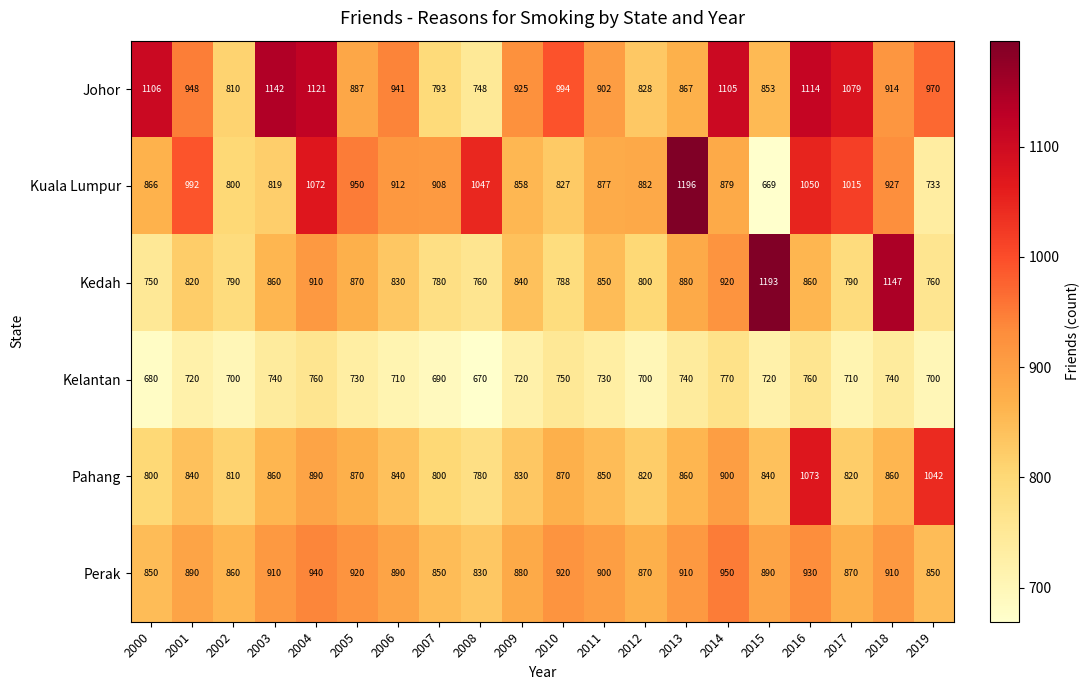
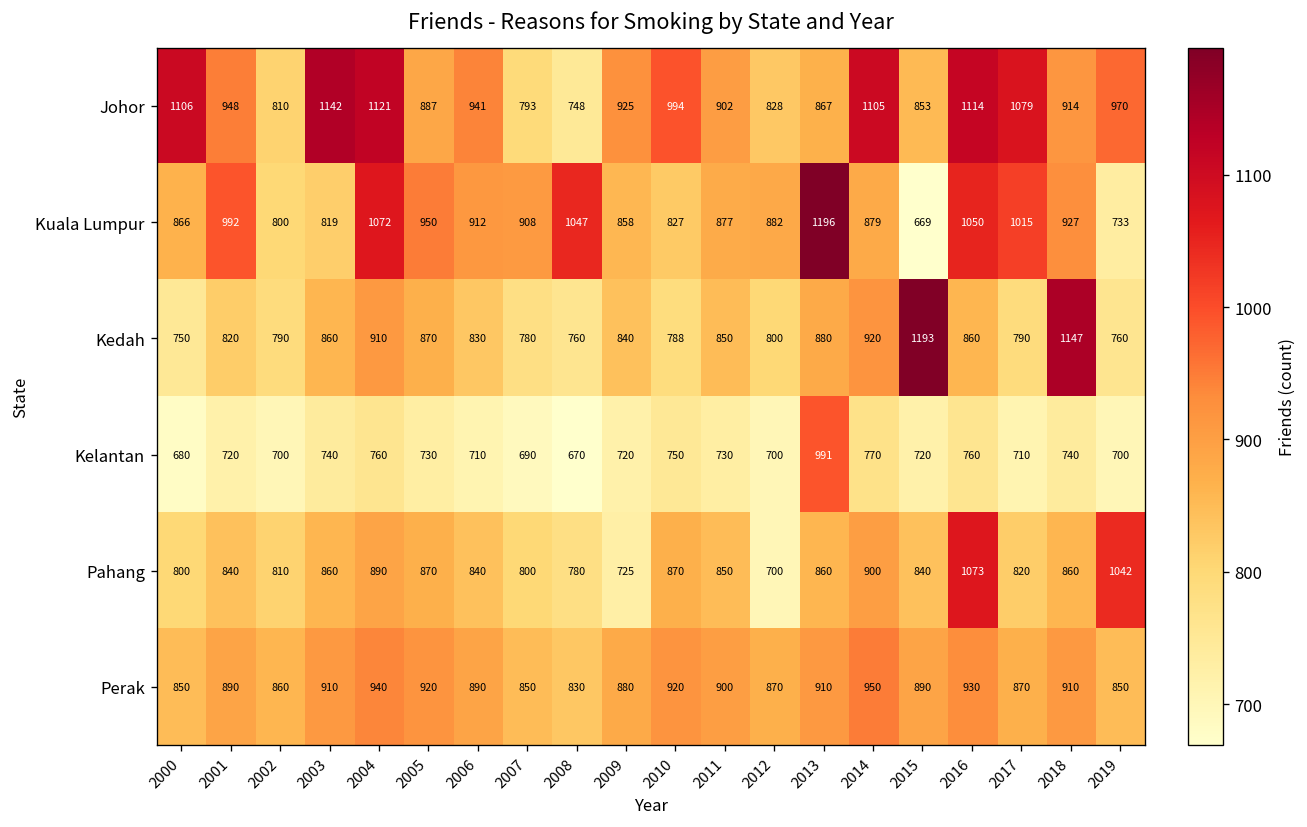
  {
    "Johor": {
      "2000": 1106,
      "2001": 948,
      "2002": 810,
      "2003": 1142,
      "2004": 1121,
      "2005": 887,
      "2006": 941,
      "2007": 793,
      "2008": 748,
      "2009": 925,
      "2010": 994,
      "2011": 902,
      "2012": 828,
      "2013": 867,
      "2014": 1105,
      "2015": 853,
      "2016": 1114,
      "2017": 1079,
      "2018": 914,
      "2019": 970
    },
    "Kuala Lumpur": {
      "2000": 866,
      "2001": 992,
      "2002": 800,
      "2003": 819,
      "2004": 1072,
      "2005": 950,
      "2006": 912,
      "2007": 908,
      "2008": 1047,
      "2009": 858,
      "2010": 827,
      "2011": 877,
      "2012": 882,
      "2013": 1196,
      "2014": 879,
      "2015": 669,
      "2016": 1050,
      "2017": 1015,
      "2018": 927,
      "2019": 733
    },
    "Kedah": {
      "2000": 750,
      "2001": 820,
      "2002": 790,
      "2003": 860,
      "2004": 910,
      "2005": 870,
      "2006": 830,
      "2007": 780,
      "2008": 760,
      "2009": 840,
      "2010": 788,
      "2011": 850,
      "2012": 800,
      "2013": 880,
      "2014": 920,
      "2015": 1193,
      "2016": 860,
      "2017": 790,
      "2018": 1147,
      "2019": 760
    },
    "Kelantan": {
      "2000": 680,
      "2001": 720,
      "2002": 700,
      "2003": 740,
      "2004": 760,
      "2005": 730,
      "2006": 710,
      "2007": 690,
      "2008": 670,
      "2009": 720,
      "2010": 750,
      "2011": 730,
      "2012": 700,
-     "2013": 740,
+     "2013": 991,
      "2014": 770,
      "2015": 720,
      "2016": 760,
      "2017": 710,
      "2018": 740,
      "2019": 700
    },
    "Pahang": {
      "2000": 800,
      "2001": 840,
      "2002": 810,
      "2003": 860,
      "2004": 890,
      "2005": 870,
      "2006": 840,
      "2007": 800,
      "2008": 780,
-     "2009": 830,
+     "2009": 725,
      "2010": 870,
      "2011": 850,
-     "2012": 820,
+     "2012": 700,
      "2013": 860,
      "2014": 900,
      "2015": 840,
      "2016": 1073,
      "2017": 820,
      "2018": 860,
      "2019": 1042
    },
    "Perak": {
      "2000": 850,
      "2001": 890,
      "2002": 860,
      "2003": 910,
      "2004": 940,
      "2005": 920,
      "2006": 890,
      "2007": 850,
      "2008": 830,
      "2009": 880,
      "2010": 920,
      "2011": 900,
      "2012": 870,
      "2013": 910,
      "2014": 950,
      "2015": 890,
      "2016": 930,
      "2017": 870,
      "2018": 910,
      "2019": 850
    }
  }
